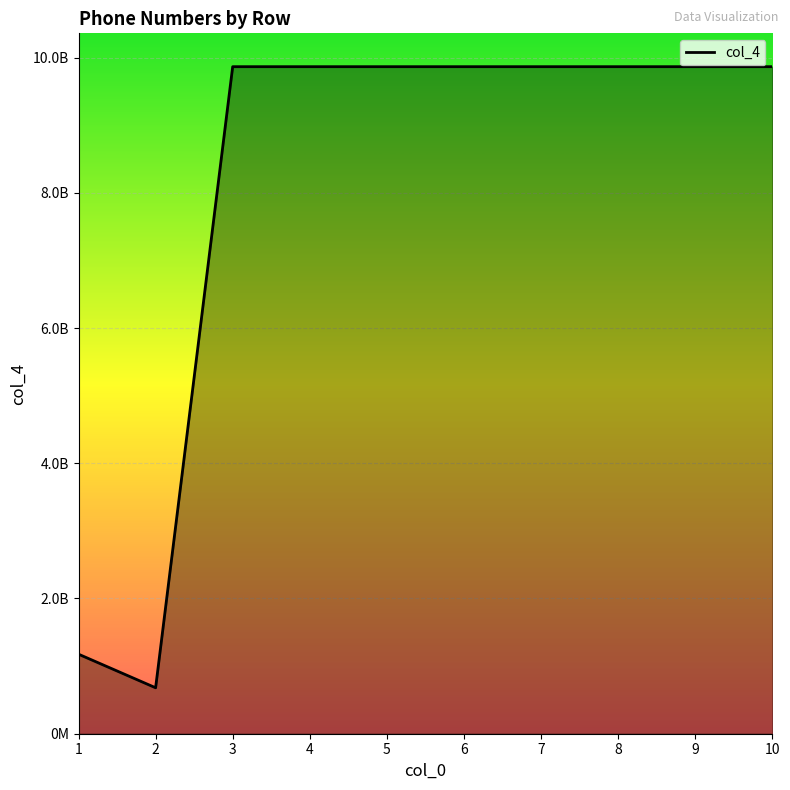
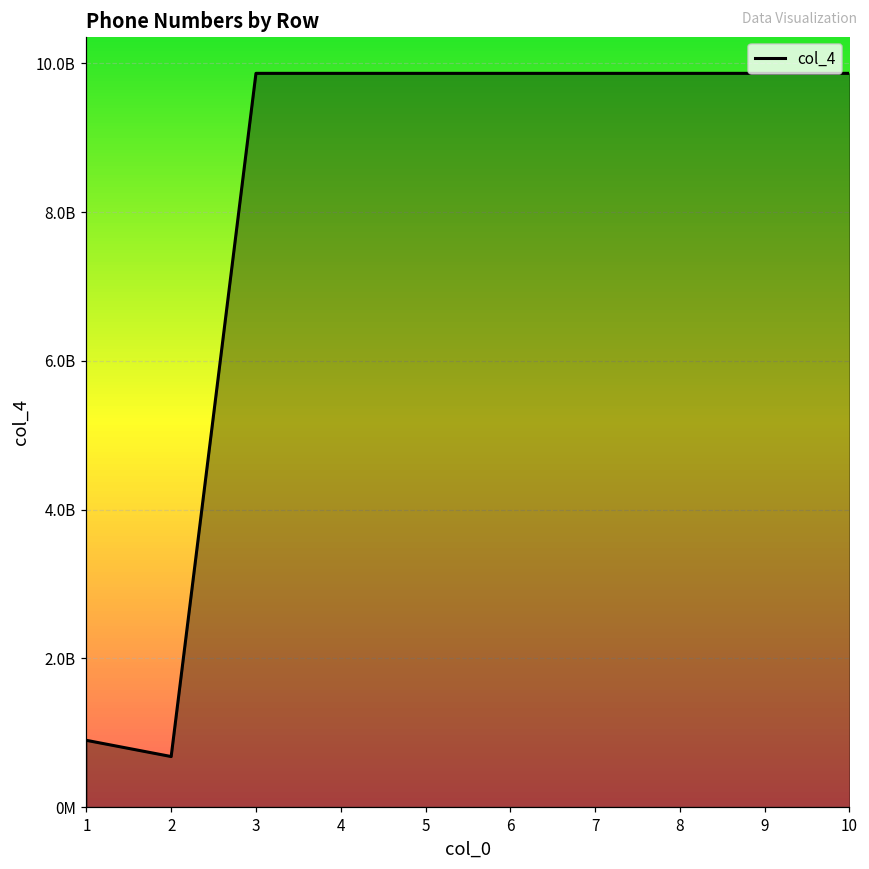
  {
-   "1": 1200000000,
+   "1": 900000000,
    "2": 700000000,
    "3": 9900000000,
    "4": 9900000000,
    "5": 9900000000,
    "6": 9900000000,
    "7": 9900000000,
    "8": 9900000000,
    "9": 9900000000,
    "10": 9900000000
  }
